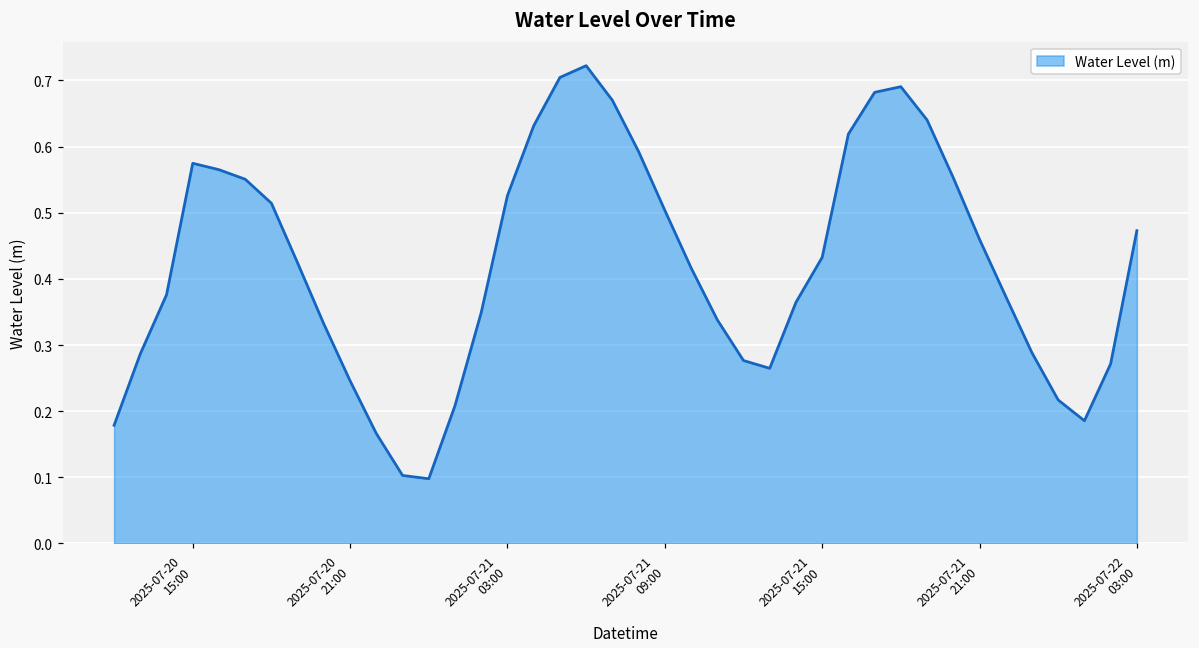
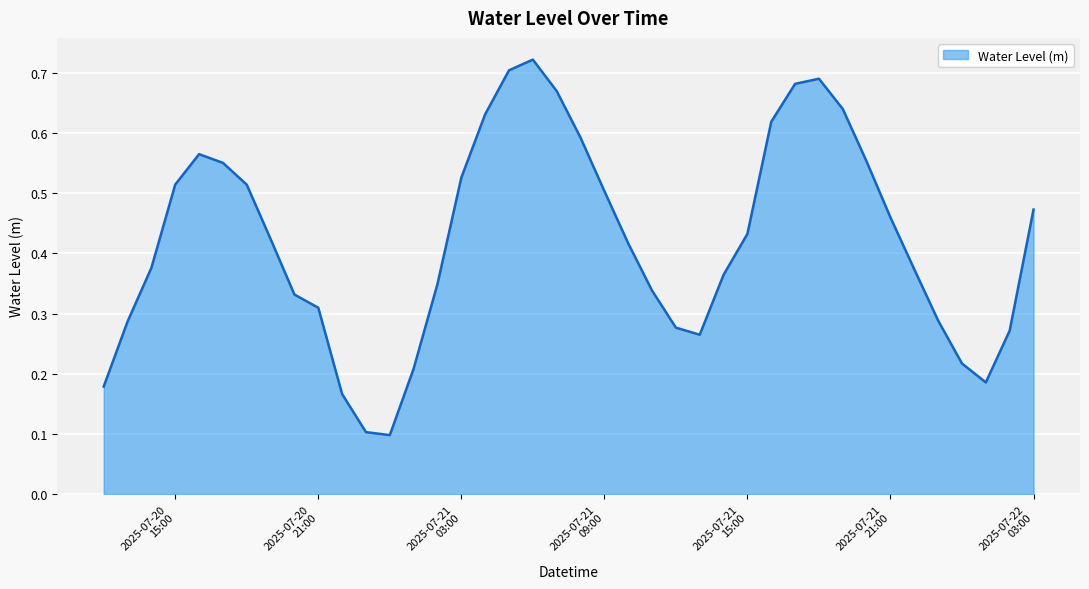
  {
-   "2025-07-20 15:00": 0.57,
-   "2025-07-20 21:00": 0.25,
+   "2025-07-20 15:00": 0.51,
+   "2025-07-20 21:00": 0.31,
    "2025-07-21 03:00": 0.53,
    "2025-07-21 09:00": 0.50,
    "2025-07-21 15:00": 0.43,
    "2025-07-21 21:00": 0.46,
    "2025-07-22 03:00": 0.47
  }
